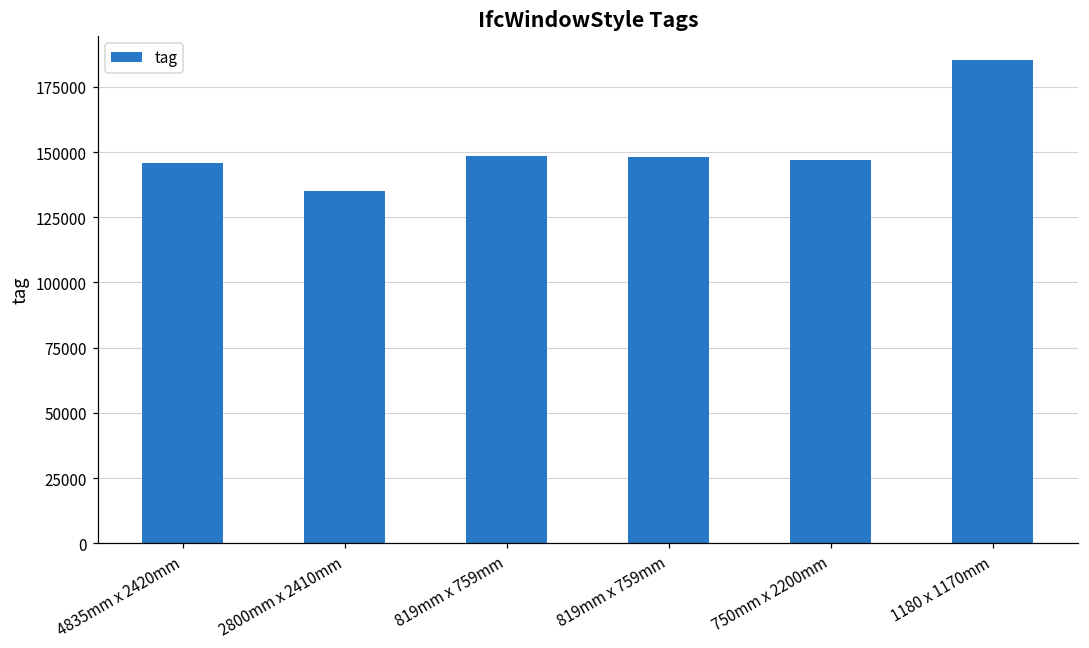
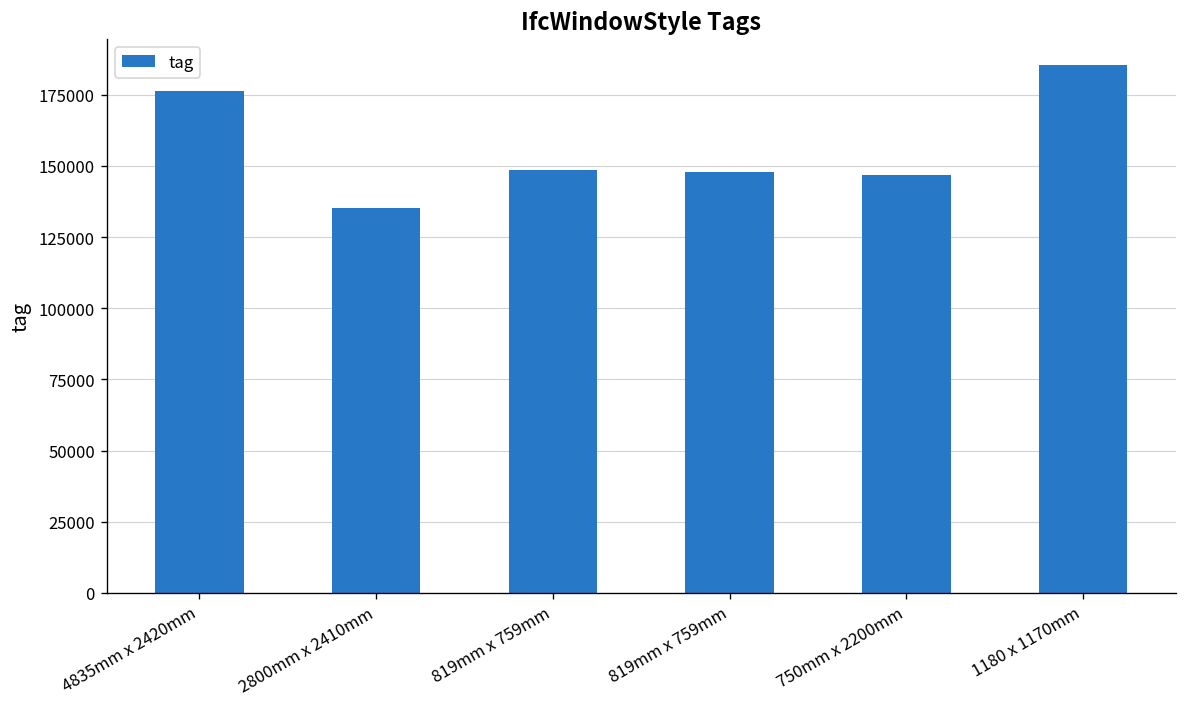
  {
-   "4835mm x 2420mm": 146000,
+   "4835mm x 2420mm": 176000,
    "2800mm x 2410mm": 135000,
    "750mm x 2200mm": 147000,
    "1180 x 1170mm": 185000
  }
